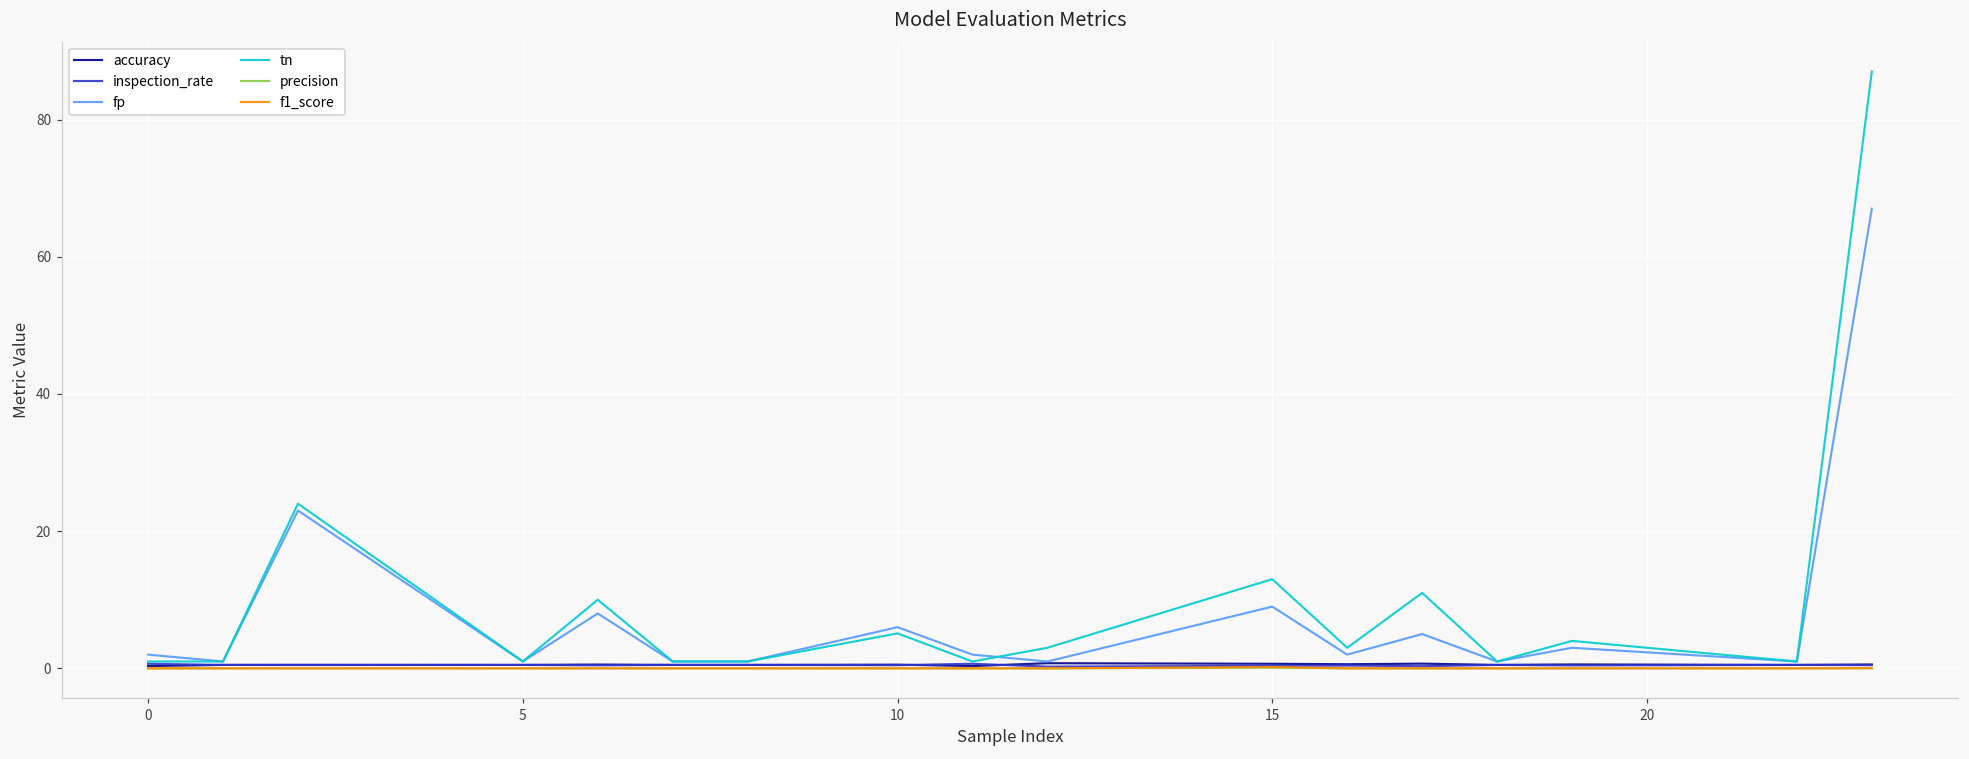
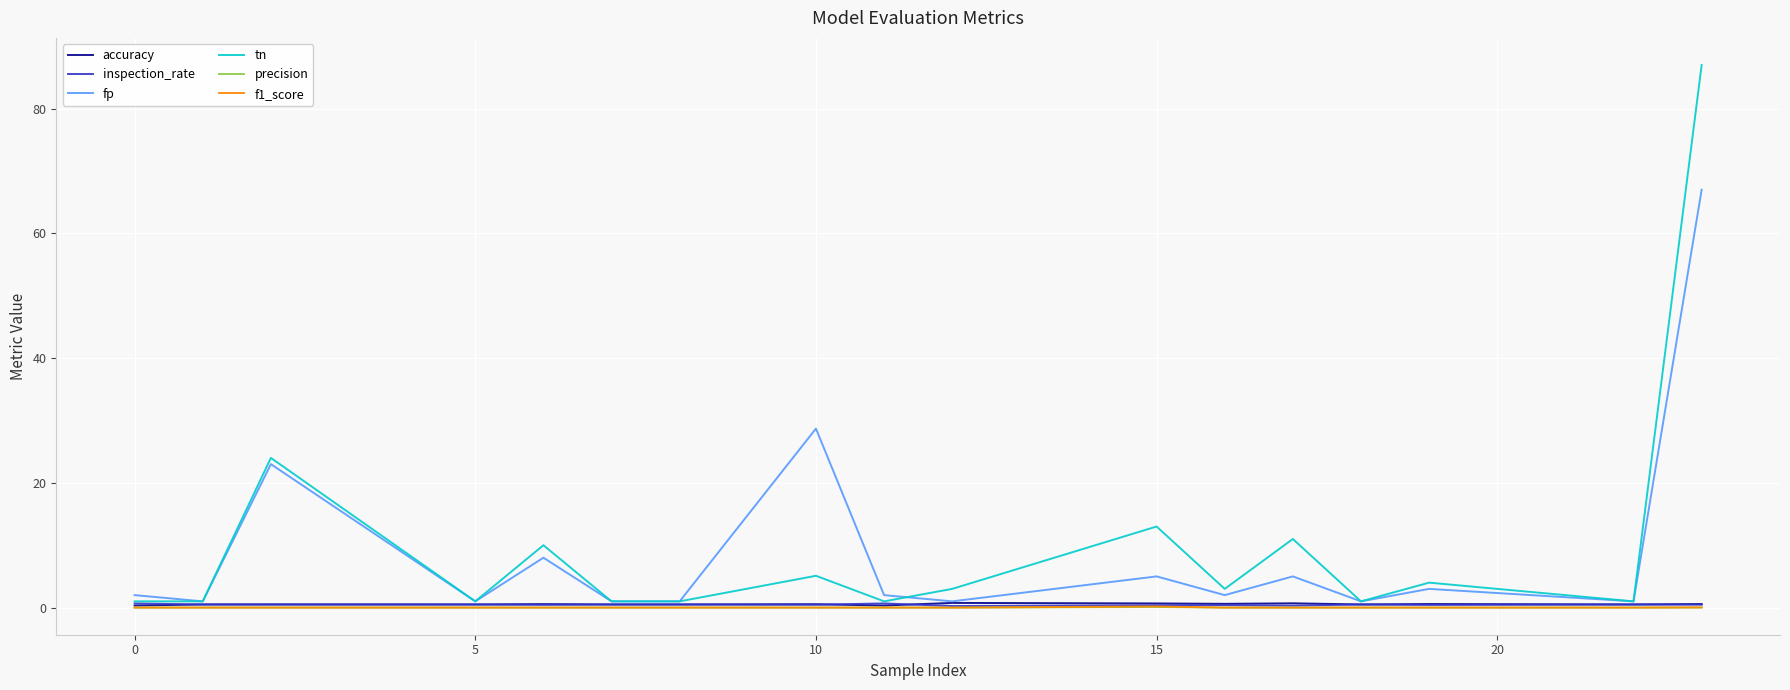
  {
    "fp": {
      "0": 2,
-     "10": 6,
-     "15": 9
+     "10": 29,
+     "15": 5
    },
    "tn": {
      "10": 5,
      "15": 13
    }
  }
